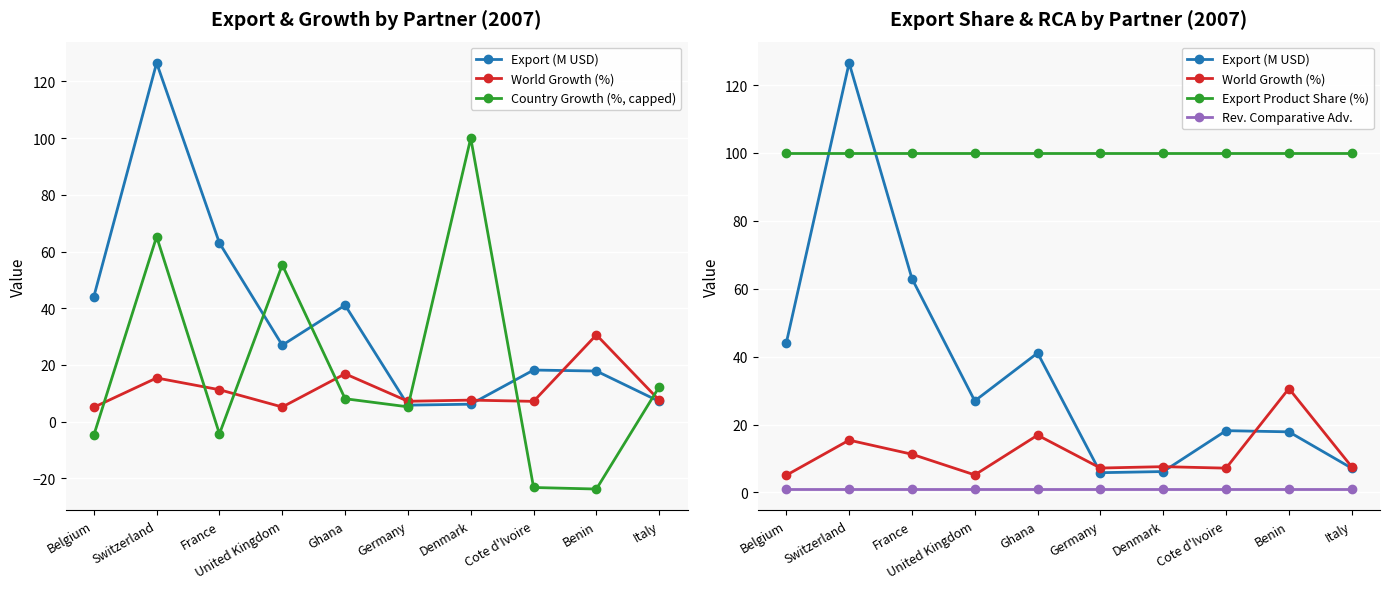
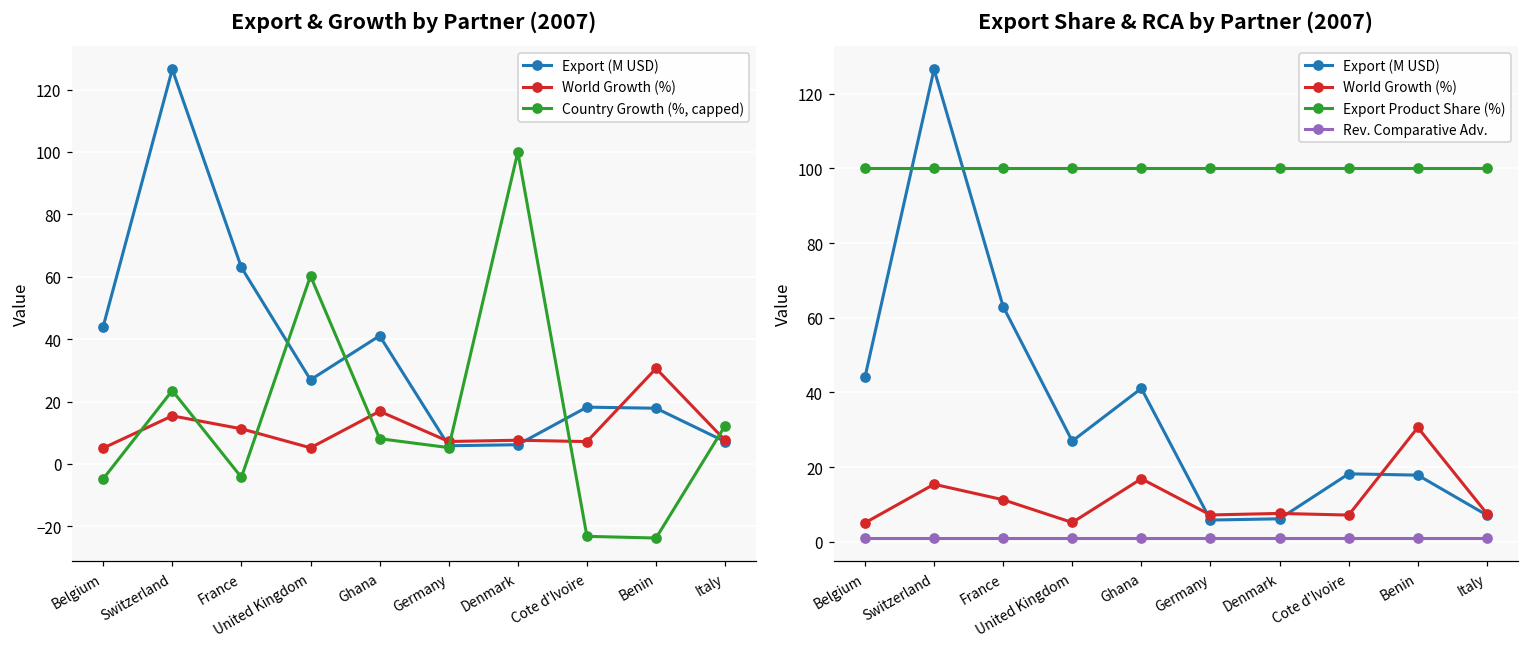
  {
    "Export & Growth by Partner (2007)": {
      "Export (M USD)": {
        "Belgium": 44,
        "Switzerland": 127,
        "France": 63,
        "United Kingdom": 27,
        "Ghana": 41,
        "Denmark": 6,
        "Cote d'Ivoire": 18,
        "Benin": 18
      },
      "World Growth (%)": {
        "Belgium": 5,
        "Switzerland": 15,
        "France": 11,
        "United Kingdom": 5,
        "Ghana": 17,
        "Germany": 7,
        "Denmark": 8,
        "Cote d'Ivoire": 7,
        "Benin": 31
      },
      "Country Growth (%, capped)": {
        "Belgium": -5,
-       "Switzerland": 65,
+       "Switzerland": 24,
        "France": -4,
-       "United Kingdom": 55,
+       "United Kingdom": 60,
        "Ghana": 8,
        "Denmark": 100,
        "Cote d'Ivoire": -23,
        "Benin": -24,
        "Italy": 12
      }
    },
    "Export Share & RCA by Partner (2007)": {
      "Export (M USD)": {
        "Belgium": 44,
        "Switzerland": 127,
        "France": 63,
        "United Kingdom": 27,
        "Ghana": 41,
        "Germany": 6,
        "Denmark": 6,
        "Cote d'Ivoire": 18,
        "Benin": 18
      },
      "World Growth (%)": {
        "Belgium": 5,
        "Switzerland": 15,
        "France": 11,
        "United Kingdom": 5,
        "Ghana": 17,
        "Germany": 7,
        "Denmark": 8,
        "Cote d'Ivoire": 7,
        "Benin": 31
      },
      "Export Product Share (%)": {
        "Belgium": 100,
        "Switzerland": 100,
        "France": 100,
        "United Kingdom": 100,
        "Ghana": 100,
        "Germany": 100,
        "Denmark": 100,
        "Cote d'Ivoire": 100,
        "Benin": 100,
        "Italy": 100
      },
      "Rev. Comparative Adv.": {
        "Belgium": 1,
        "Switzerland": 1,
        "France": 1,
        "United Kingdom": 1,
        "Ghana": 1,
        "Germany": 1,
        "Denmark": 1,
        "Cote d'Ivoire": 1,
        "Benin": 1,
        "Italy": 1
      }
    }
  }
